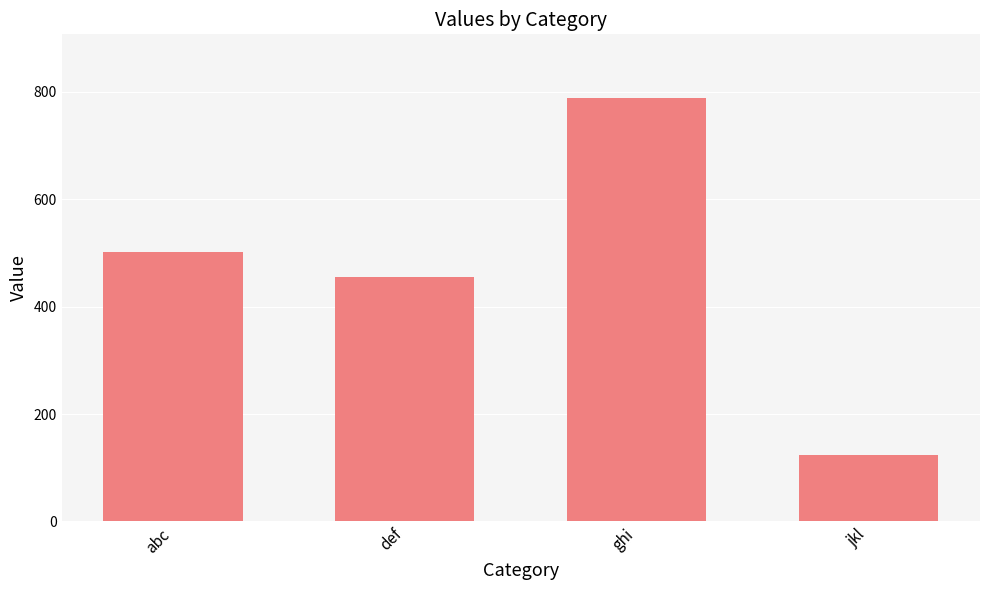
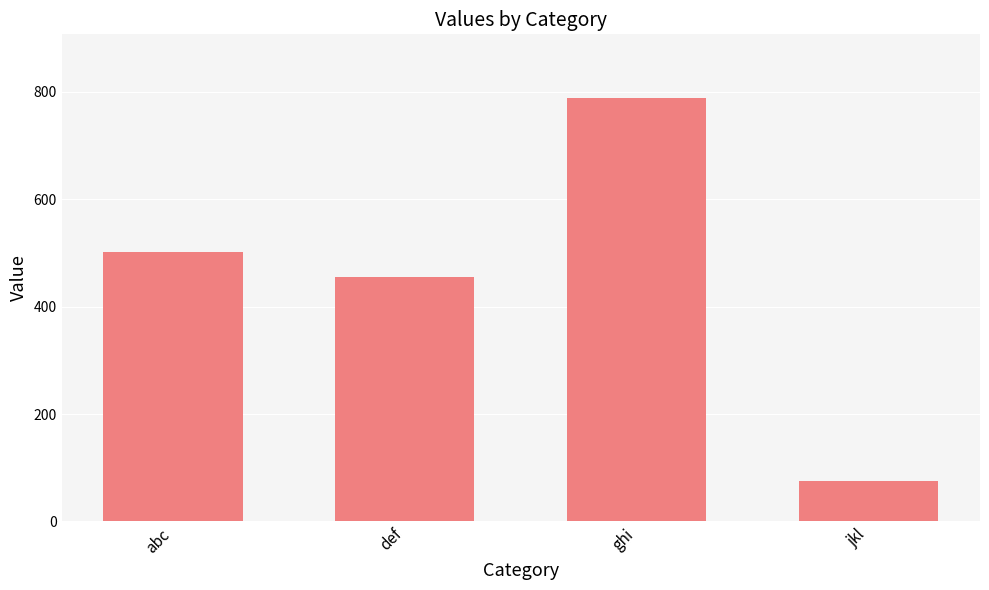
  {
    "abc": 500,
    "def": 460,
    "ghi": 790,
-   "jkl": 120
+   "jkl": 80
  }
